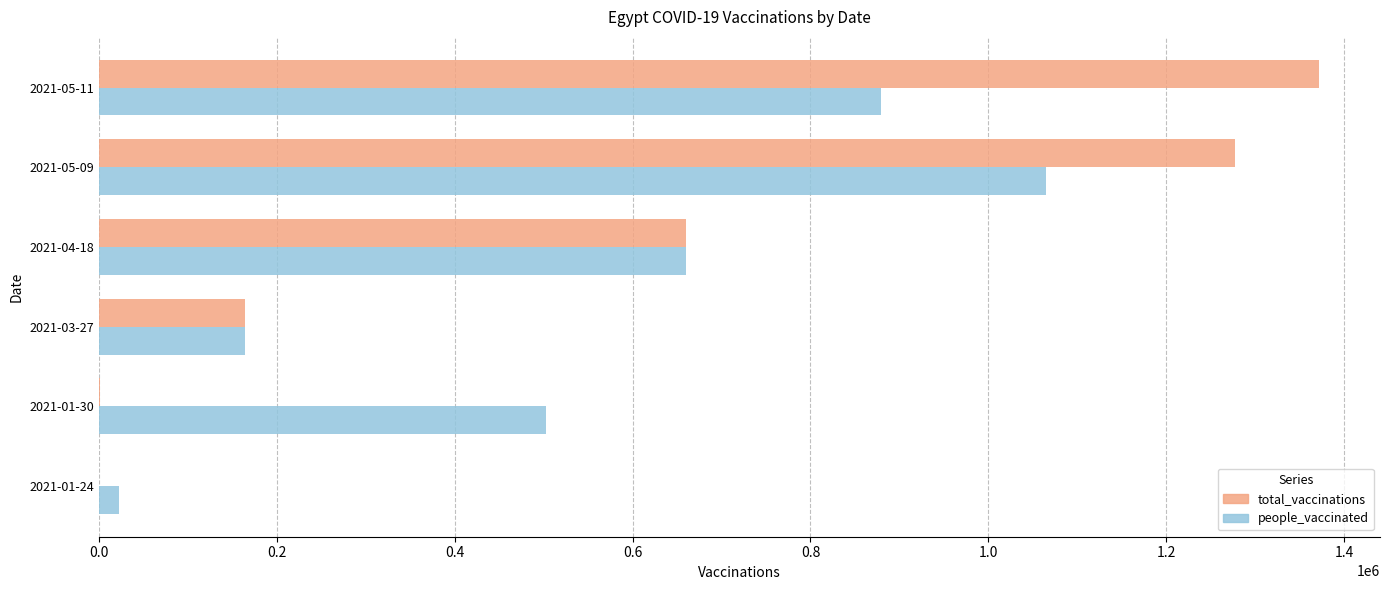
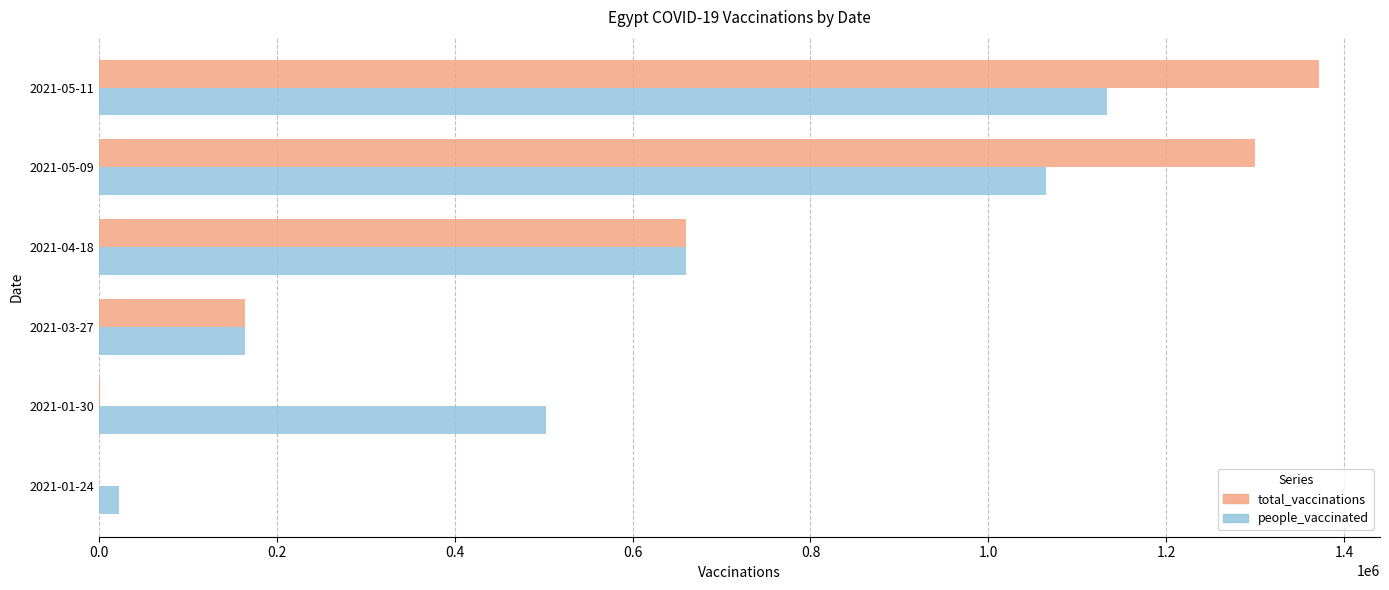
  {
    "total_vaccinations": {
      "2021-05-11": 1370000,
-     "2021-05-09": 1280000,
+     "2021-05-09": 1300000,
      "2021-04-18": 660000,
      "2021-03-27": 160000,
      "2021-01-24": 0
    },
    "people_vaccinated": {
-     "2021-05-11": 880000,
+     "2021-05-11": 1130000,
      "2021-05-09": 1060000,
      "2021-04-18": 660000,
      "2021-03-27": 160000,
      "2021-01-30": 500000,
      "2021-01-24": 20000
    }
  }
